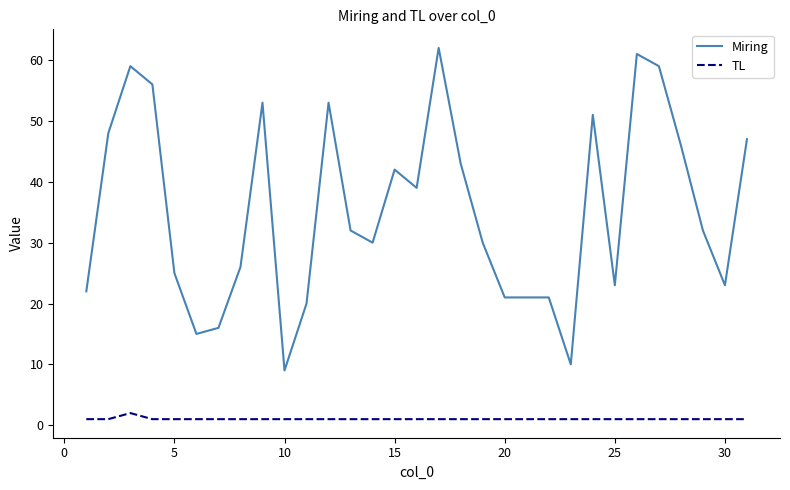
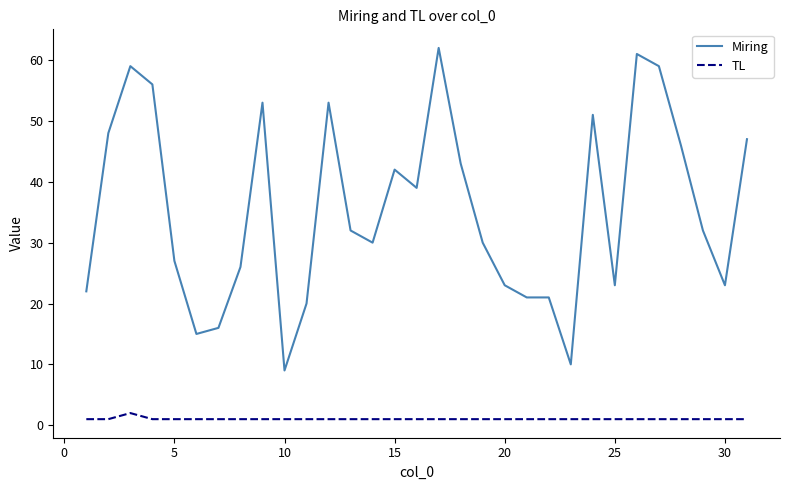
  {
    "Miring": {
-     "5": 25,
+     "5": 27,
      "10": 9,
      "15": 42,
-     "20": 21,
+     "20": 23,
      "25": 23,
      "30": 23
    },
    "TL": {
      "5": 1,
      "10": 1,
      "15": 1,
      "20": 1,
      "25": 1,
      "30": 1
    }
  }
